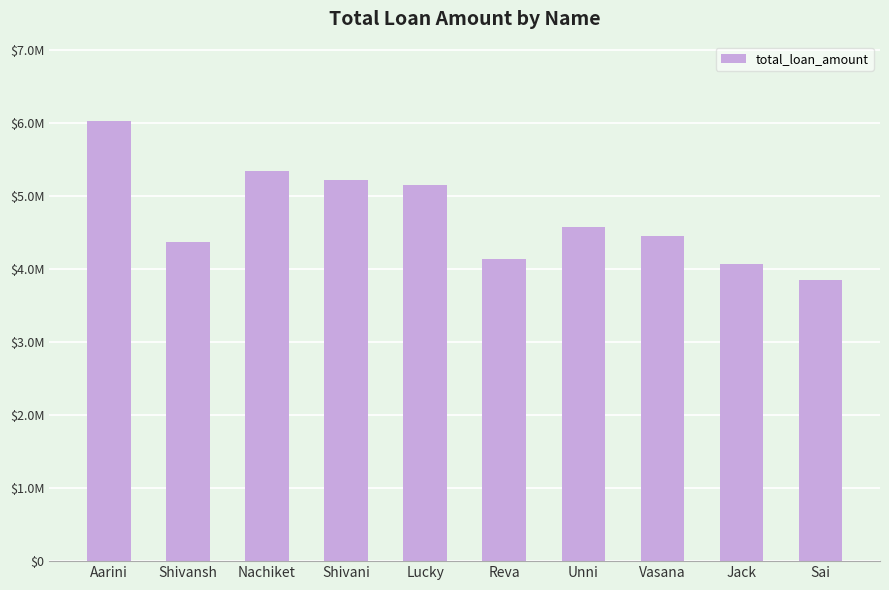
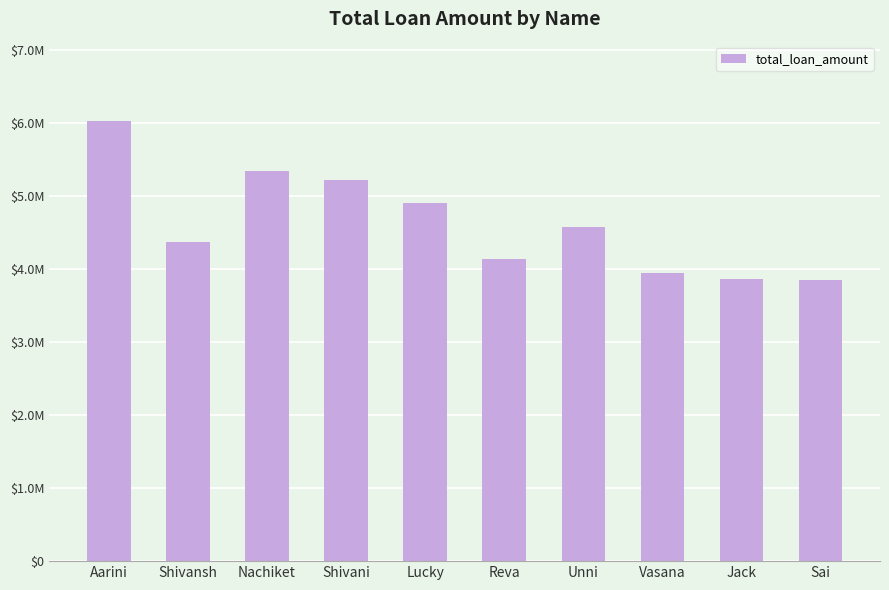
  {
    "Aarini": "$6000000",
    "Shivansh": "$4400000",
    "Nachiket": "$5300000",
    "Shivani": "$5200000",
-   "Lucky": "$5200000",
+   "Lucky": "$4900000",
    "Reva": "$4100000",
    "Unni": "$4600000",
-   "Vasana": "$4500000",
-   "Jack": "$4100000",
+   "Vasana": "$3900000",
+   "Jack": "$3900000",
    "Sai": "$3900000"
  }
